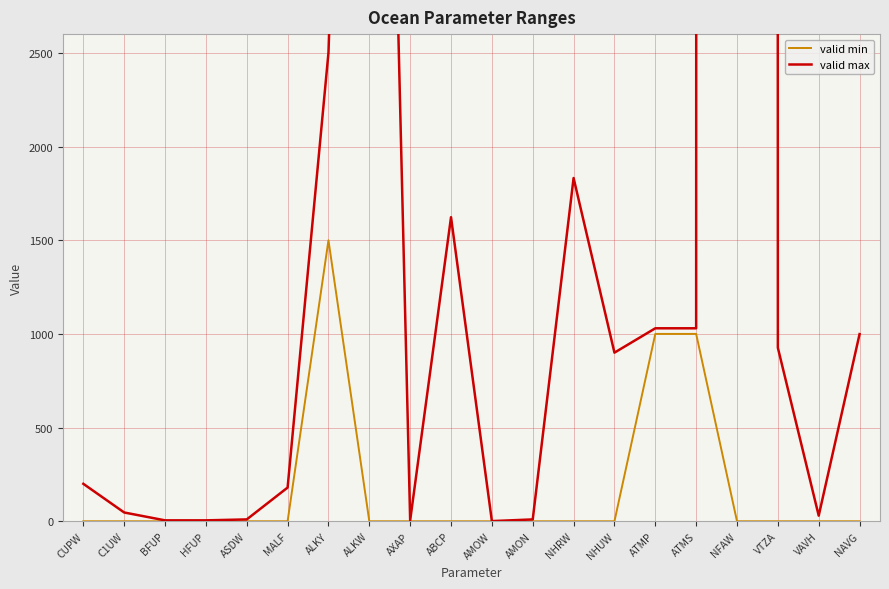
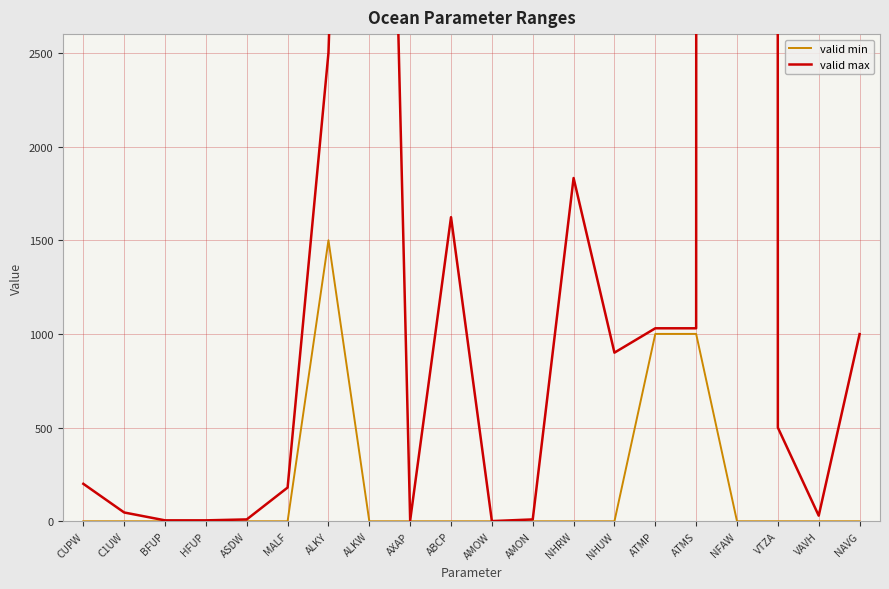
  {
    "valid min": {
      "CUPW": 0,
      "C1UW": 0,
      "MALF": 0,
      "ALKY": 1500,
      "ALKW": 0,
      "ABCP": 0,
      "NHRW": 0,
      "NHUW": 0,
      "ATMP": 1000,
      "ATMS": 1000,
      "NFAW": 0,
      "VTZA": 0,
      "VAVH": 0,
      "NAVG": 0
    },
    "valid max": {
      "CUPW": 200,
      "C1UW": 50,
      "MALF": 180,
      "ALKY": 2500,
      "ABCP": 1620,
      "NHRW": 1830,
      "NHUW": 900,
      "ATMP": 1030,
      "ATMS": 1030,
-     "VTZA": 930,
+     "VTZA": 500,
      "VAVH": 30,
      "NAVG": 1000
    }
  }
